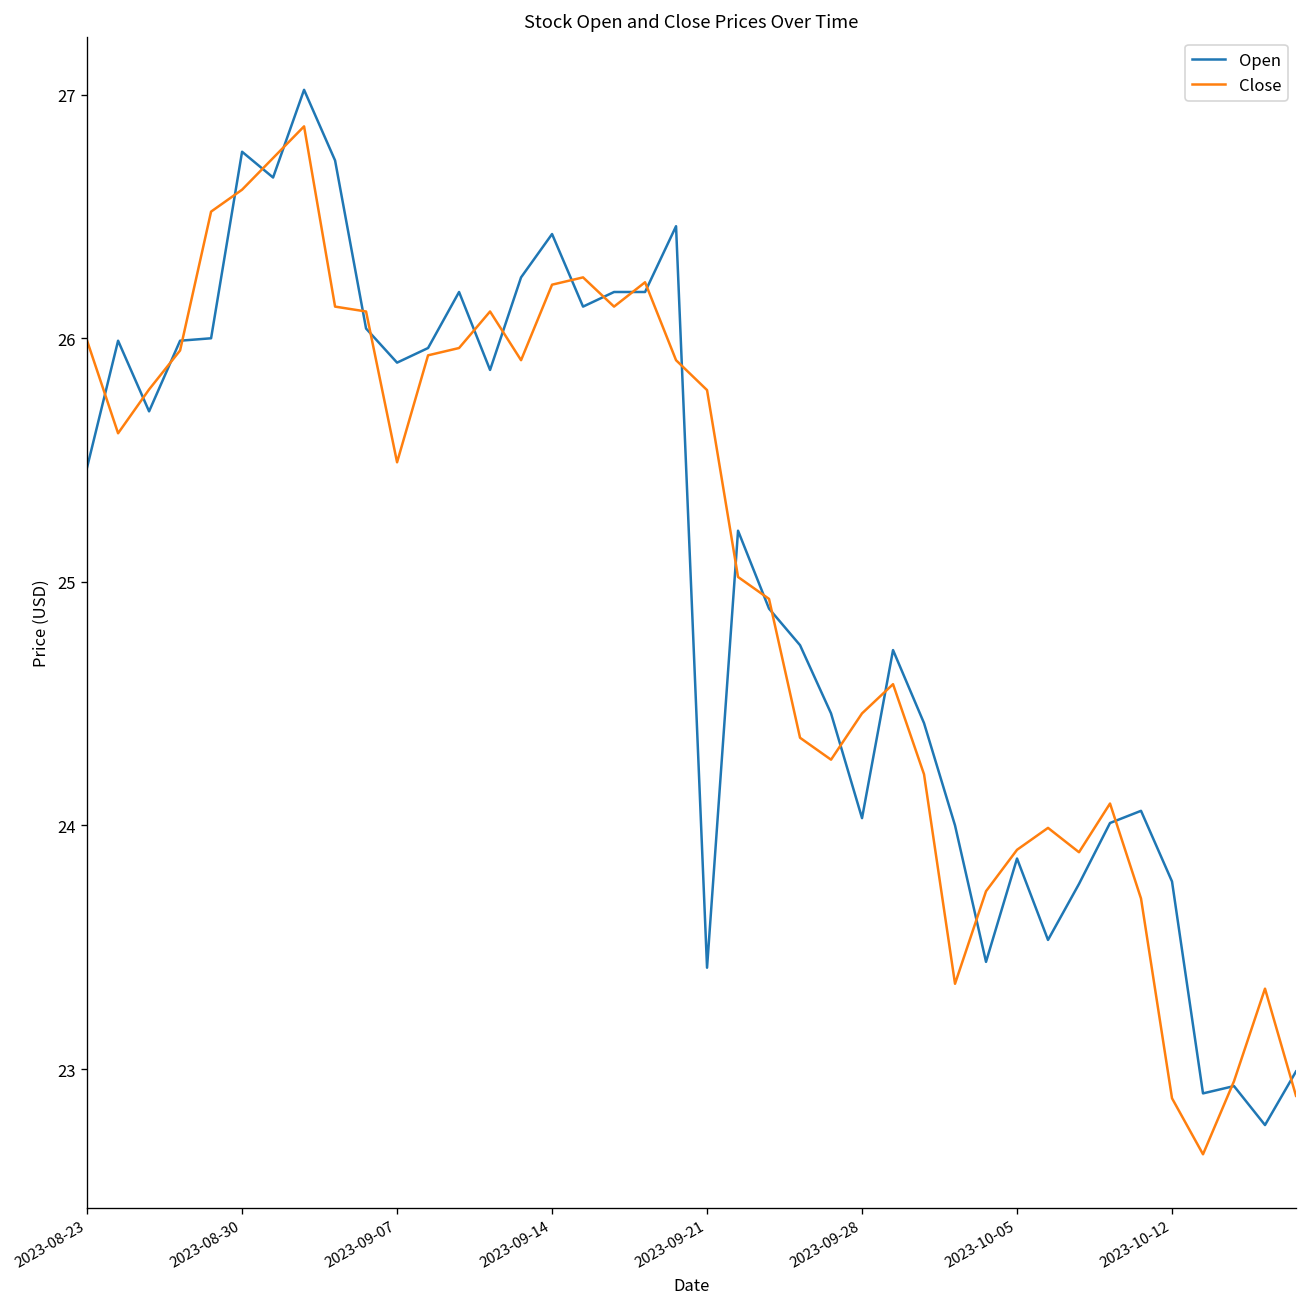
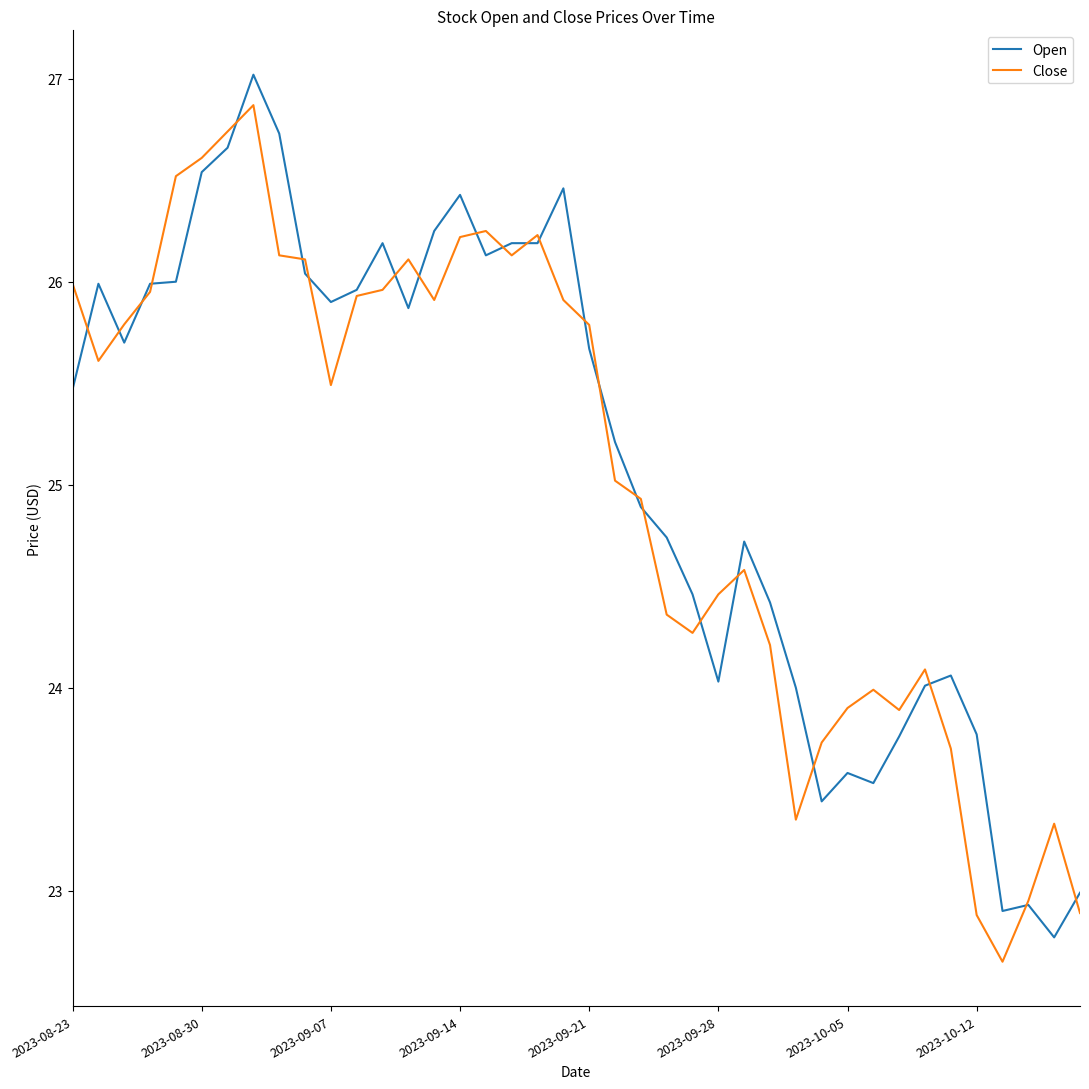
  {
    "Open": {
      "2023-08-23": 25.47,
-     "2023-08-30": 26.77,
+     "2023-08-30": 26.54,
      "2023-09-07": 25.90,
      "2023-09-14": 26.43,
-     "2023-09-21": 23.42,
+     "2023-09-21": 25.67,
      "2023-09-28": 24.03,
-     "2023-10-05": 23.86,
+     "2023-10-05": 23.58,
      "2023-10-12": 23.77
    },
    "Close": {
      "2023-08-23": 25.99,
      "2023-08-30": 26.61,
      "2023-09-07": 25.49,
      "2023-09-14": 26.22,
      "2023-09-21": 25.79,
      "2023-09-28": 24.46,
      "2023-10-05": 23.90,
      "2023-10-12": 22.88
    }
  }
